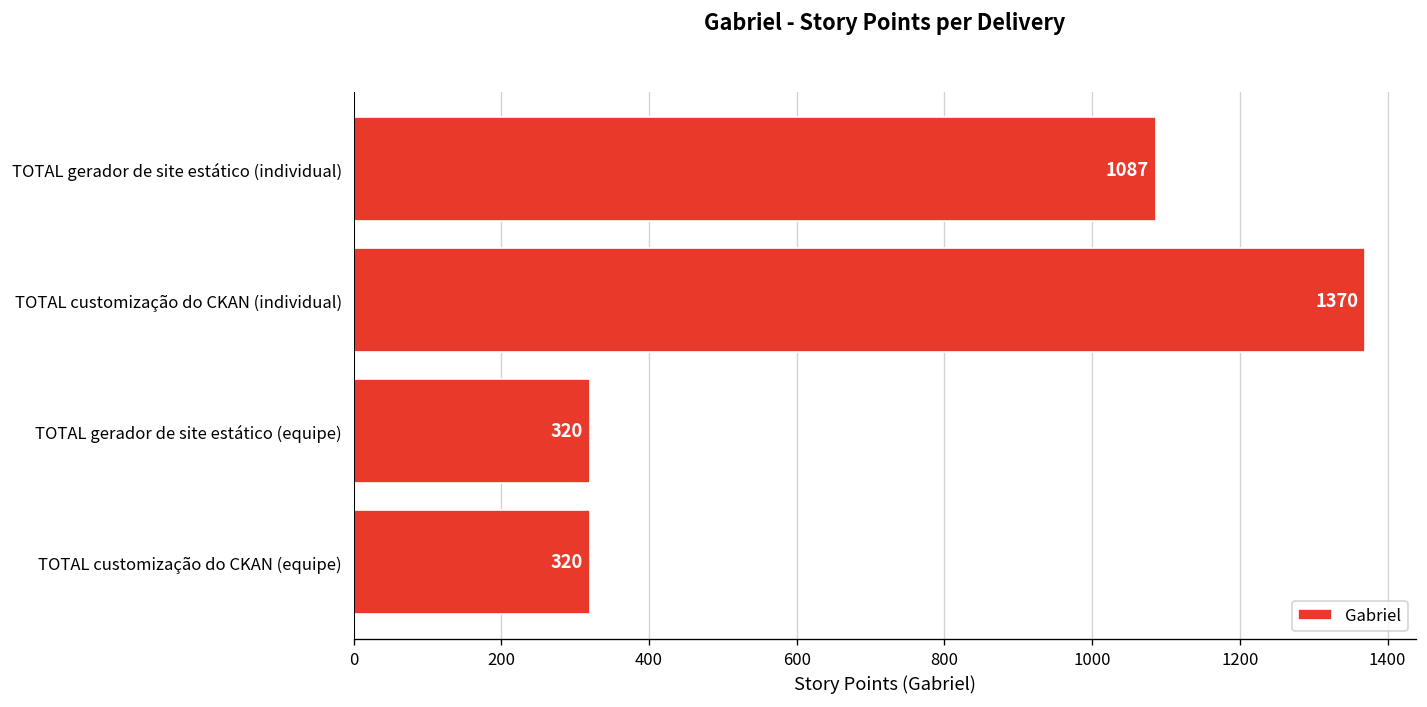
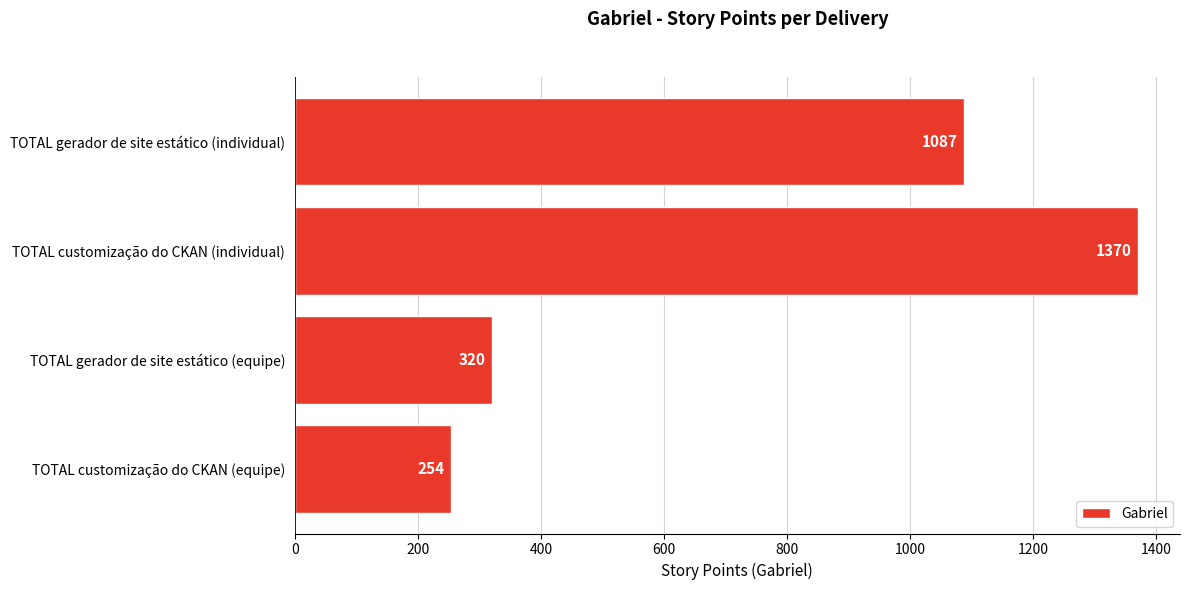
  {
    "TOTAL gerador de site estático (individual)": 1087,
    "TOTAL customização do CKAN (individual)": 1370,
    "TOTAL gerador de site estático (equipe)": 320,
-   "TOTAL customização do CKAN (equipe)": 320
+   "TOTAL customização do CKAN (equipe)": 254
  }
